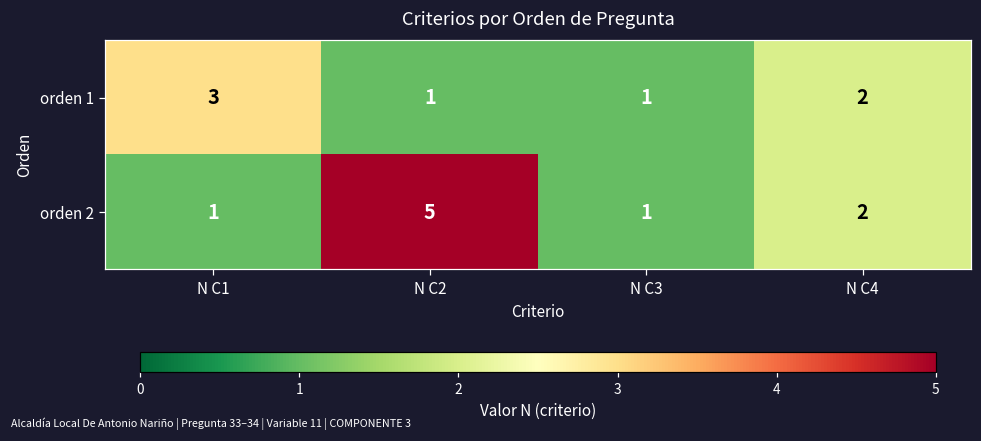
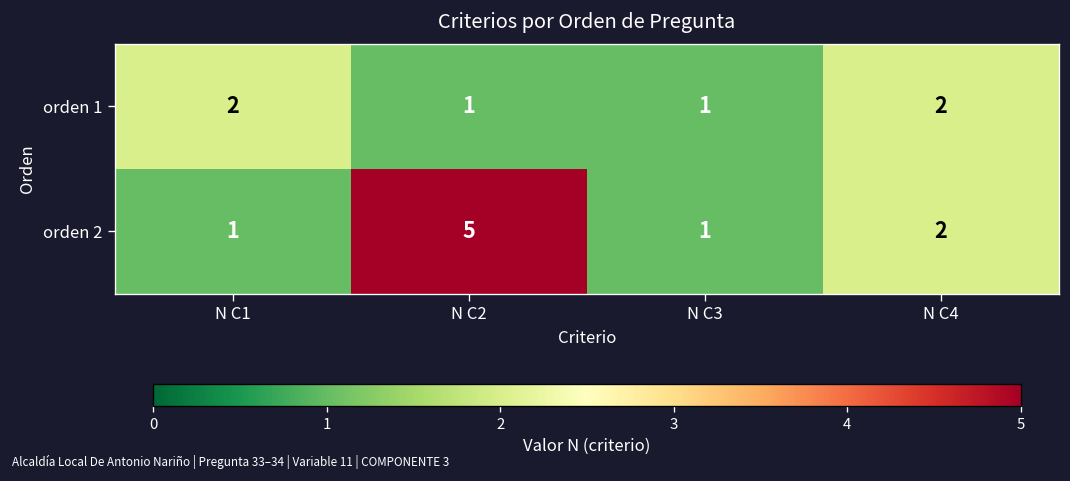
  {
    "orden 1": {
-     "N C1": 3,
+     "N C1": 2,
      "N C2": 1,
      "N C3": 1,
      "N C4": 2
    },
    "orden 2": {
      "N C1": 1,
      "N C2": 5,
      "N C3": 1,
      "N C4": 2
    }
  }
